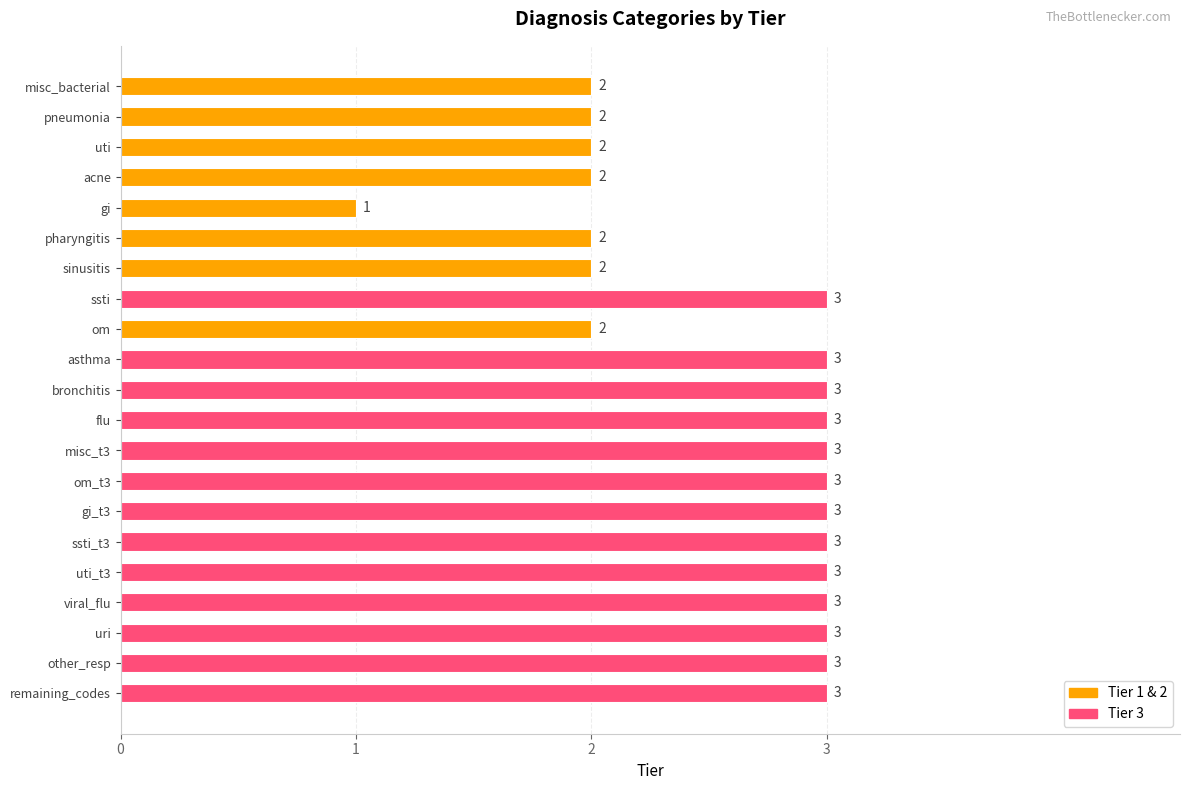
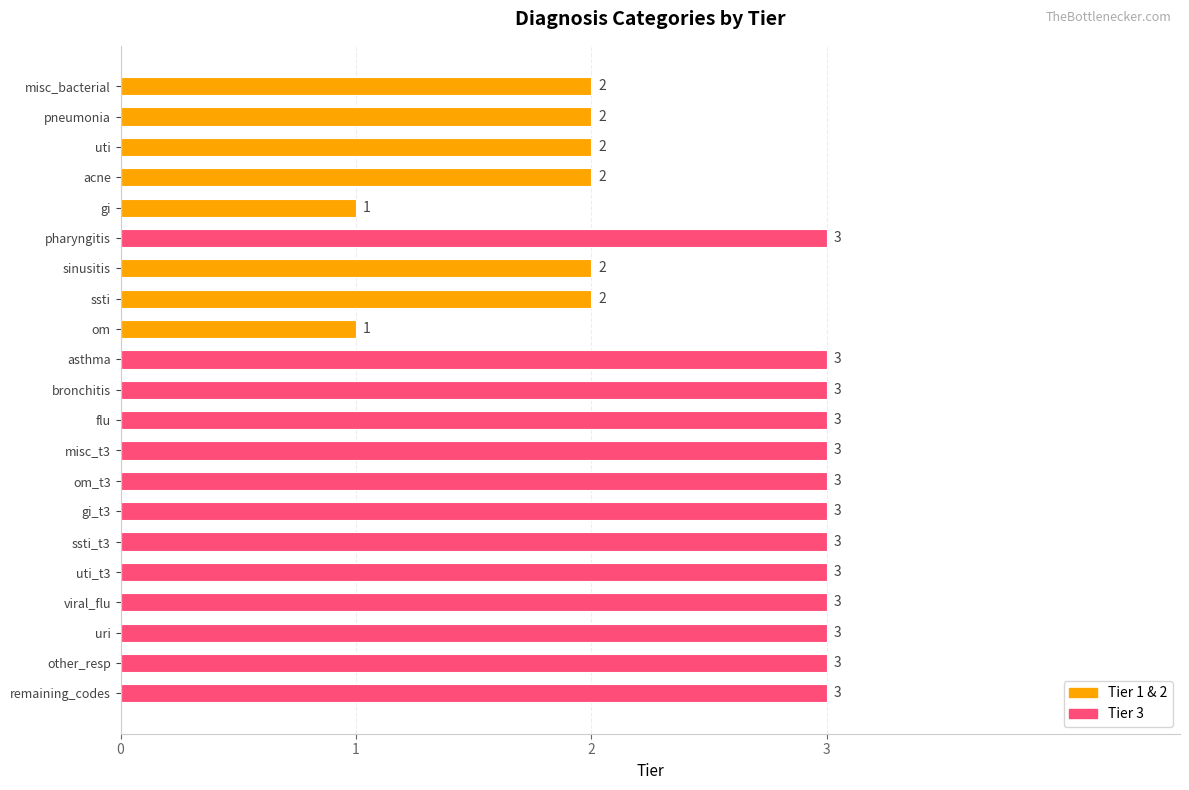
  {
    "misc_bacterial": 2,
    "pneumonia": 2,
    "uti": 2,
    "acne": 2,
    "gi": 1,
-   "pharyngitis": 2,
+   "pharyngitis": 3,
    "sinusitis": 2,
-   "ssti": 3,
-   "om": 2,
+   "ssti": 2,
+   "om": 1,
    "asthma": 3,
    "bronchitis": 3,
    "flu": 3,
    "misc_t3": 3,
    "om_t3": 3,
    "gi_t3": 3,
    "ssti_t3": 3,
    "uti_t3": 3,
    "viral_flu": 3,
    "uri": 3,
    "other_resp": 3,
    "remaining_codes": 3
  }
